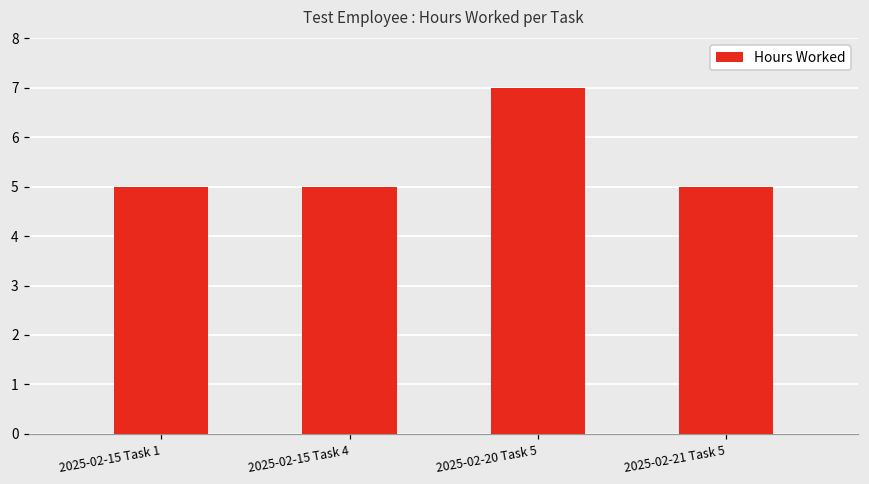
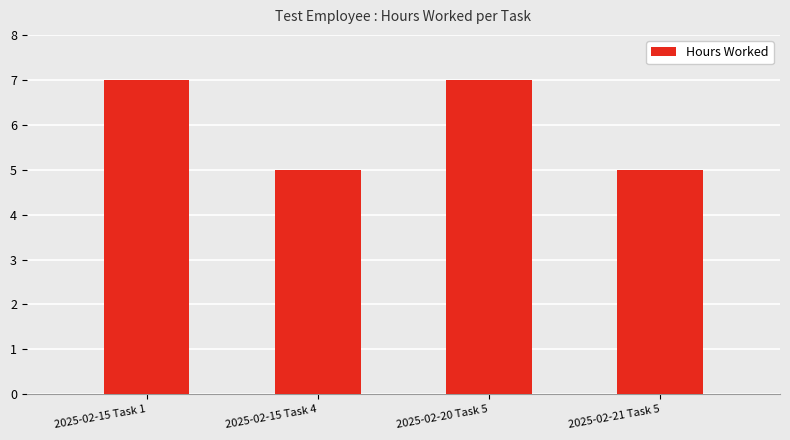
  {
-   "2025-02-15 Task 1": 5,
+   "2025-02-15 Task 1": 7,
    "2025-02-15 Task 4": 5,
    "2025-02-20 Task 5": 7,
    "2025-02-21 Task 5": 5
  }
